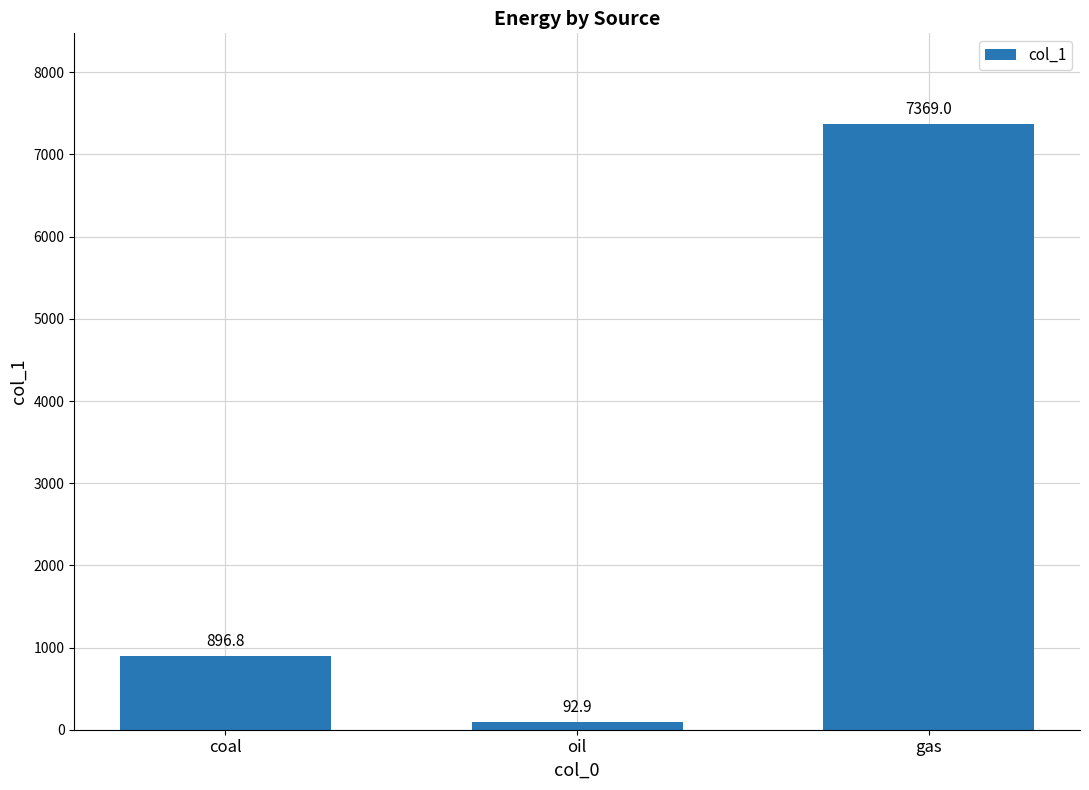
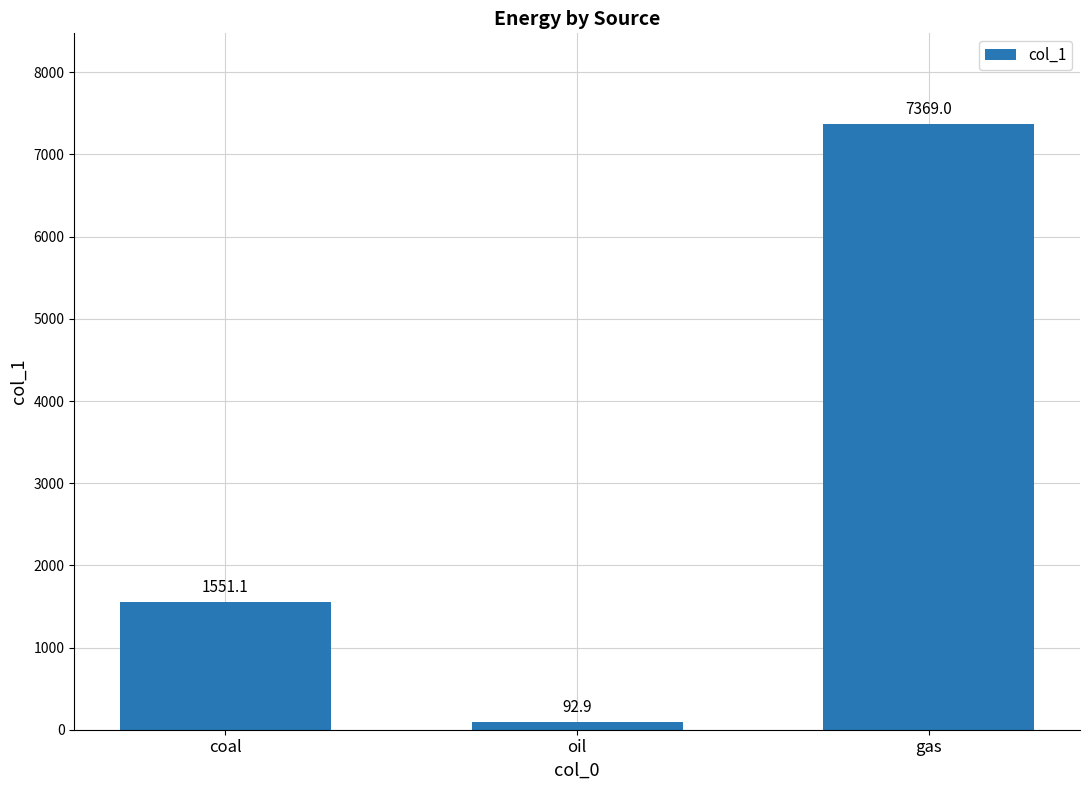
  {
-   "coal": 896.8,
+   "coal": 1551.1,
    "oil": 92.9,
    "gas": 7369.0
  }
